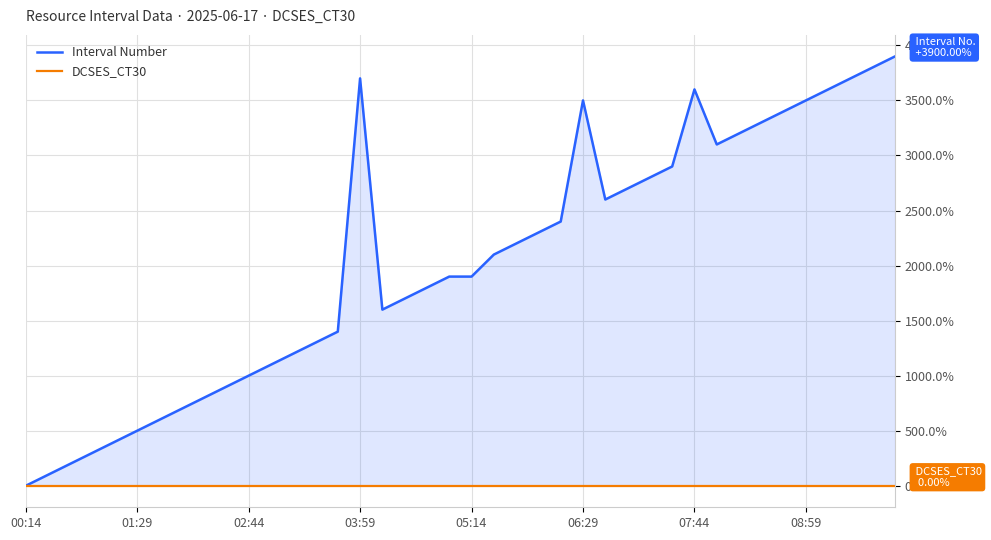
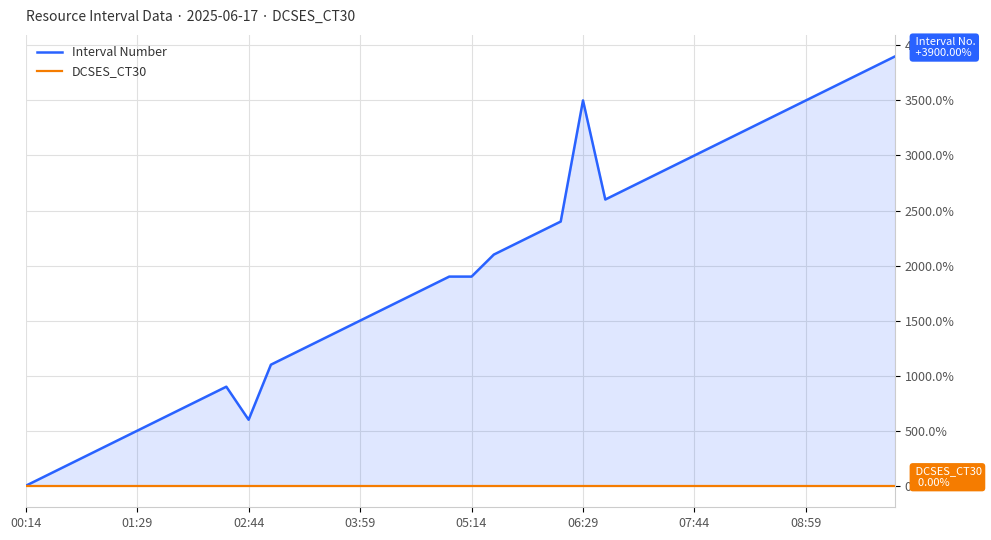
  {
    "Interval Number": {
      "01:29": "500%",
-     "02:44": "1000%",
-     "03:59": "3700%",
+     "02:44": "600%",
+     "03:59": "1500%",
      "05:14": "1900%",
      "06:29": "3500%",
-     "07:44": "3600%",
+     "07:44": "3000%",
      "08:59": "3500%"
    },
    "DCSES_CT30": {
      "01:29": "0%",
      "02:44": "0%",
      "03:59": "0%",
      "05:14": "0%",
      "06:29": "0%",
      "07:44": "0%",
      "08:59": "0%"
    }
  }
